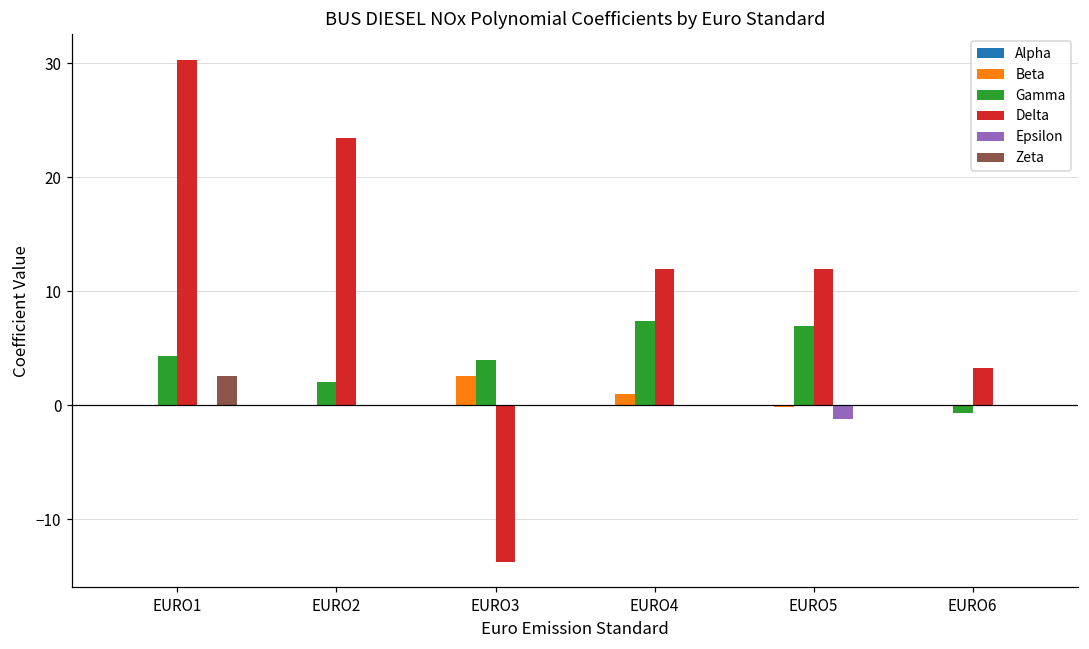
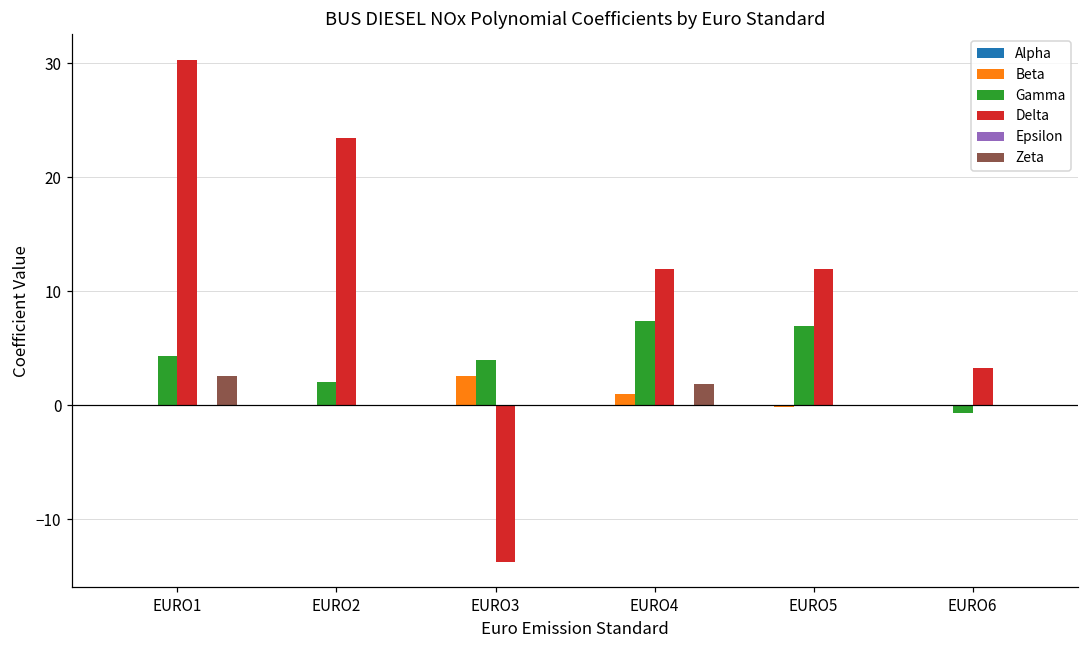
  {
    "Beta": {
      "EURO3": 2.6,
      "EURO4": 1.0
    },
    "Gamma": {
      "EURO1": 4.4,
      "EURO2": 2.1,
      "EURO3": 4.0,
      "EURO4": 7.4,
      "EURO5": 7.0,
      "EURO6": -0.7
    },
    "Delta": {
      "EURO1": 30.3,
      "EURO2": 23.5,
      "EURO3": -13.8,
      "EURO4": 12.0,
      "EURO5": 12.0,
      "EURO6": 3.2
    },
    "Epsilon": {
-     "EURO5": -1.2
+     "EURO5": 0.0
    },
    "Zeta": {
      "EURO1": 2.5,
-     "EURO4": 0.0
+     "EURO4": 1.9
    }
  }
